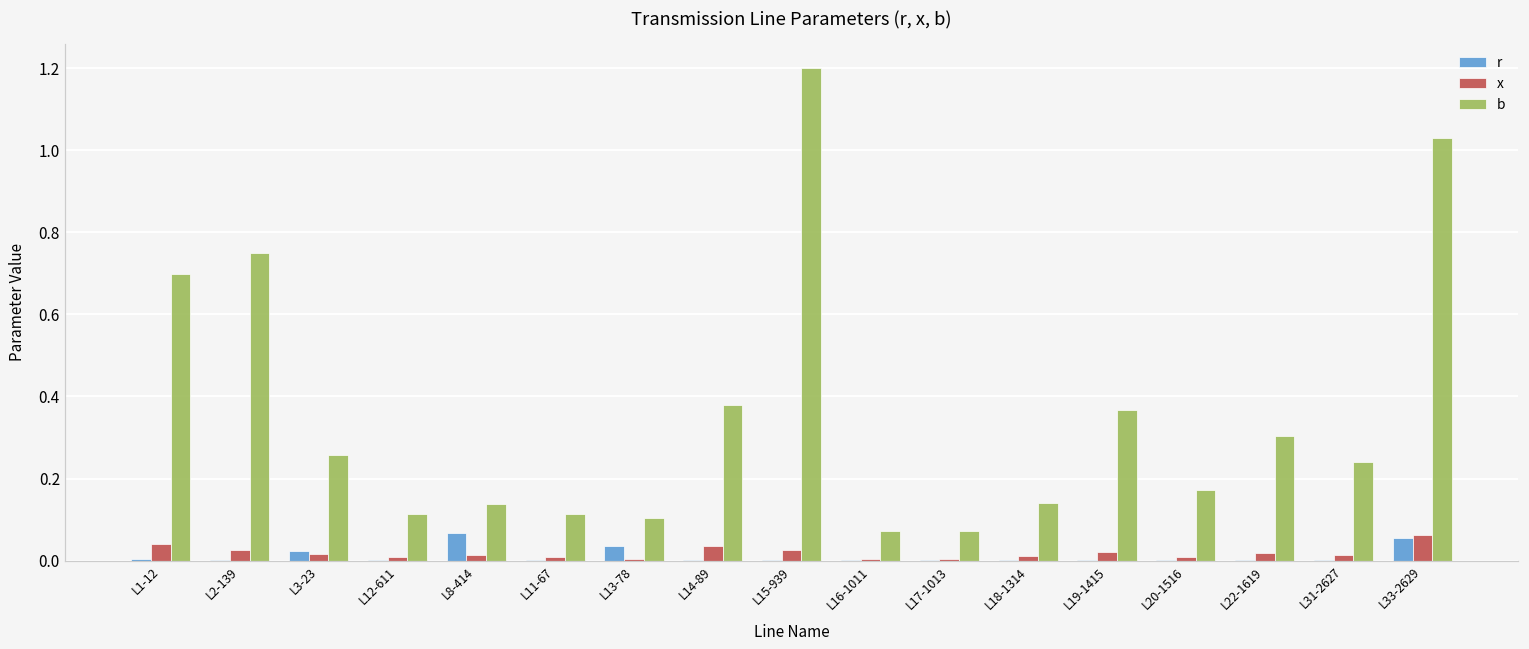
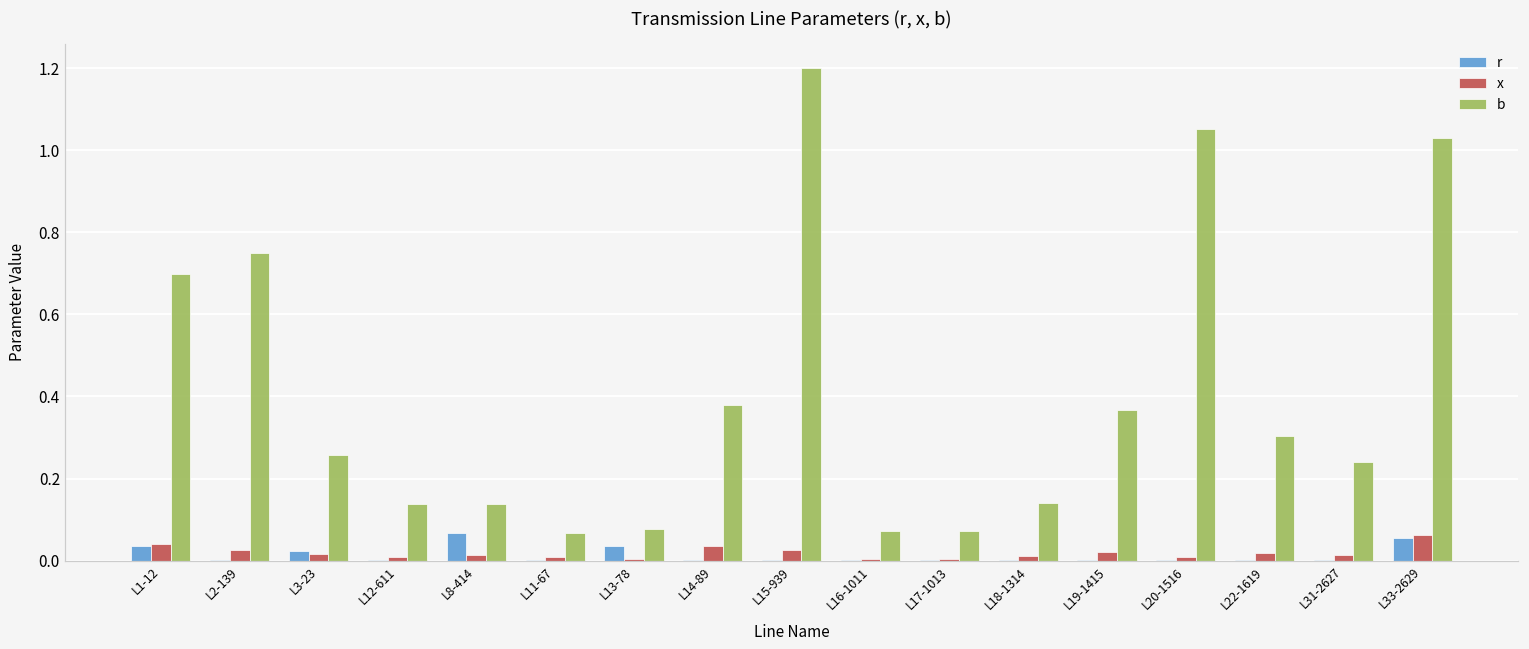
  {
    "r": {
-     "L1-12": 0.00,
+     "L1-12": 0.04,
      "L3-23": 0.02,
      "L8-414": 0.07,
      "L13-78": 0.04,
      "L33-2629": 0.05
    },
    "x": {
      "L1-12": 0.04,
      "L2-139": 0.03,
      "L3-23": 0.02,
      "L12-611": 0.01,
      "L8-414": 0.01,
      "L11-67": 0.01,
      "L14-89": 0.04,
      "L15-939": 0.03,
      "L18-1314": 0.01,
      "L19-1415": 0.02,
      "L20-1516": 0.01,
      "L22-1619": 0.02,
      "L31-2627": 0.01,
      "L33-2629": 0.06
    },
    "b": {
      "L1-12": 0.70,
      "L2-139": 0.75,
      "L3-23": 0.26,
-     "L12-611": 0.11,
+     "L12-611": 0.14,
      "L8-414": 0.14,
-     "L11-67": 0.11,
-     "L13-78": 0.10,
+     "L11-67": 0.07,
+     "L13-78": 0.08,
      "L14-89": 0.38,
      "L15-939": 1.20,
      "L16-1011": 0.07,
      "L17-1013": 0.07,
      "L18-1314": 0.14,
      "L19-1415": 0.37,
-     "L20-1516": 0.17,
+     "L20-1516": 1.05,
      "L22-1619": 0.30,
      "L31-2627": 0.24,
      "L33-2629": 1.03
    }
  }
